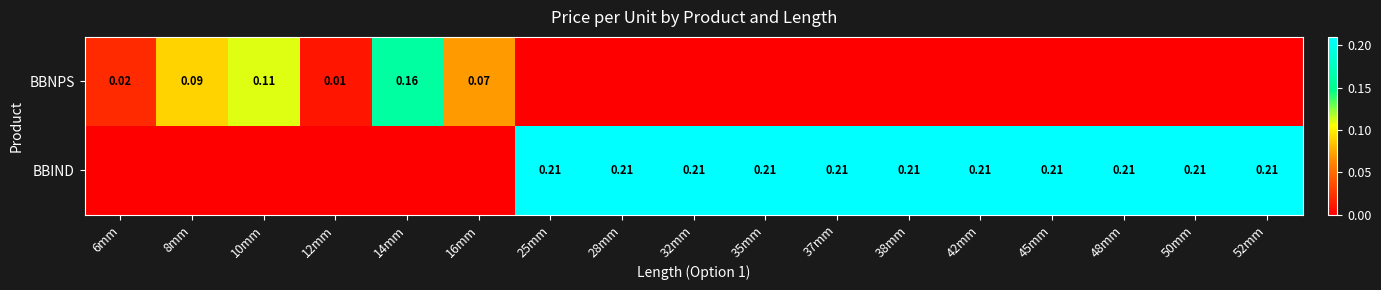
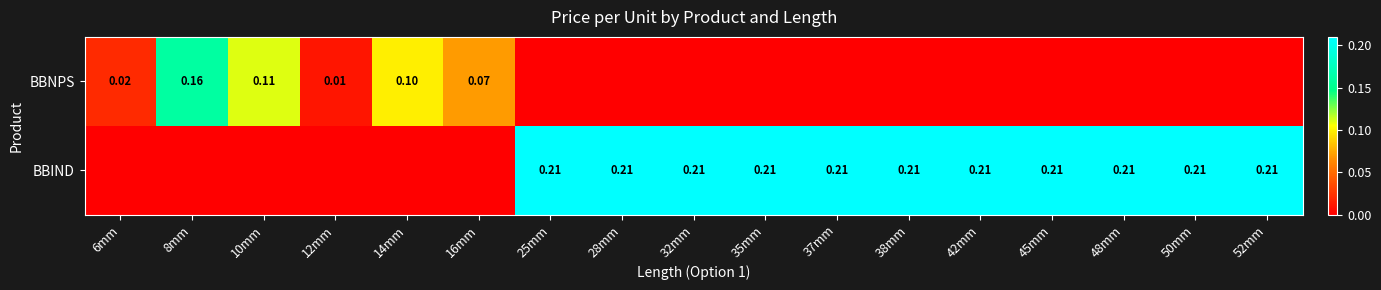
  {
    "BBNPS": {
      "6mm": 0.02,
-     "8mm": 0.09,
+     "8mm": 0.16,
      "10mm": 0.11,
      "12mm": 0.01,
-     "14mm": 0.16,
+     "14mm": 0.10,
      "16mm": 0.07
    },
    "BBIND": {
      "25mm": 0.21,
      "28mm": 0.21,
      "32mm": 0.21,
      "35mm": 0.21,
      "37mm": 0.21,
      "38mm": 0.21,
      "42mm": 0.21,
      "45mm": 0.21,
      "48mm": 0.21,
      "50mm": 0.21,
      "52mm": 0.21
    }
  }
